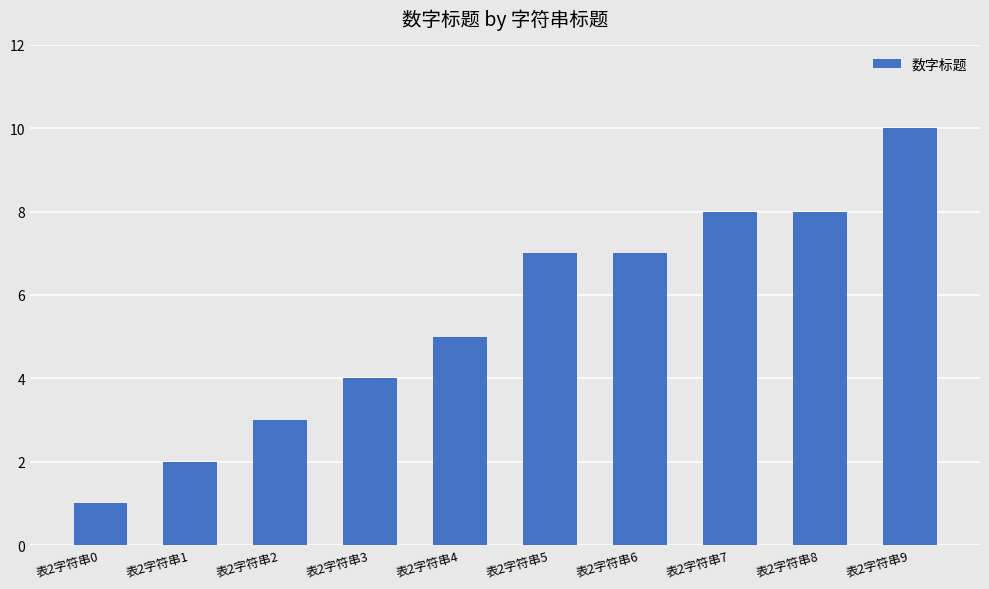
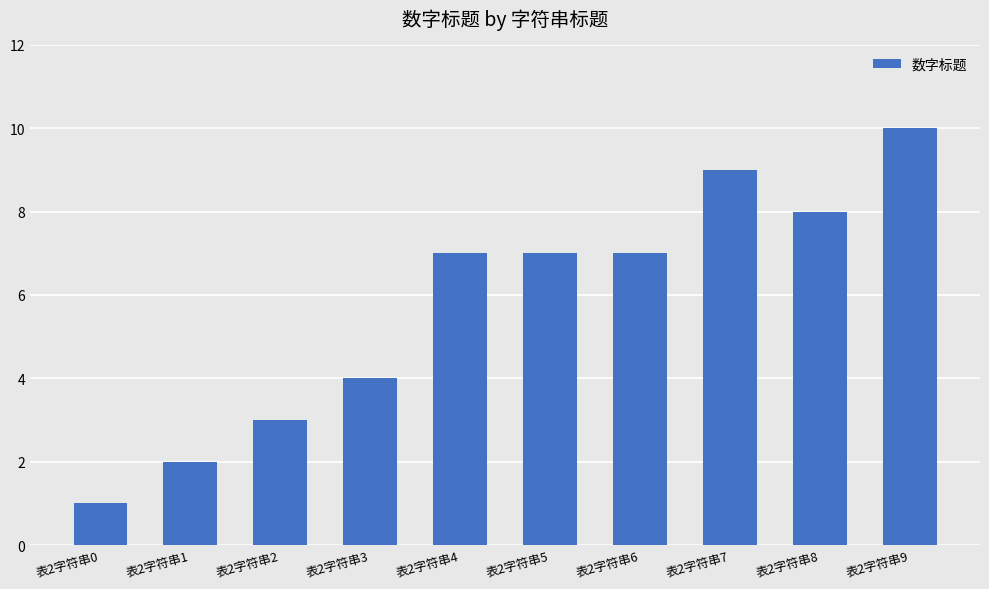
  {
    "表2字符串0": 1,
    "表2字符串1": 2,
    "表2字符串2": 3,
    "表2字符串3": 4,
-   "表2字符串4": 5,
+   "表2字符串4": 7,
    "表2字符串5": 7,
    "表2字符串6": 7,
-   "表2字符串7": 8,
+   "表2字符串7": 9,
    "表2字符串8": 8,
    "表2字符串9": 10
  }
